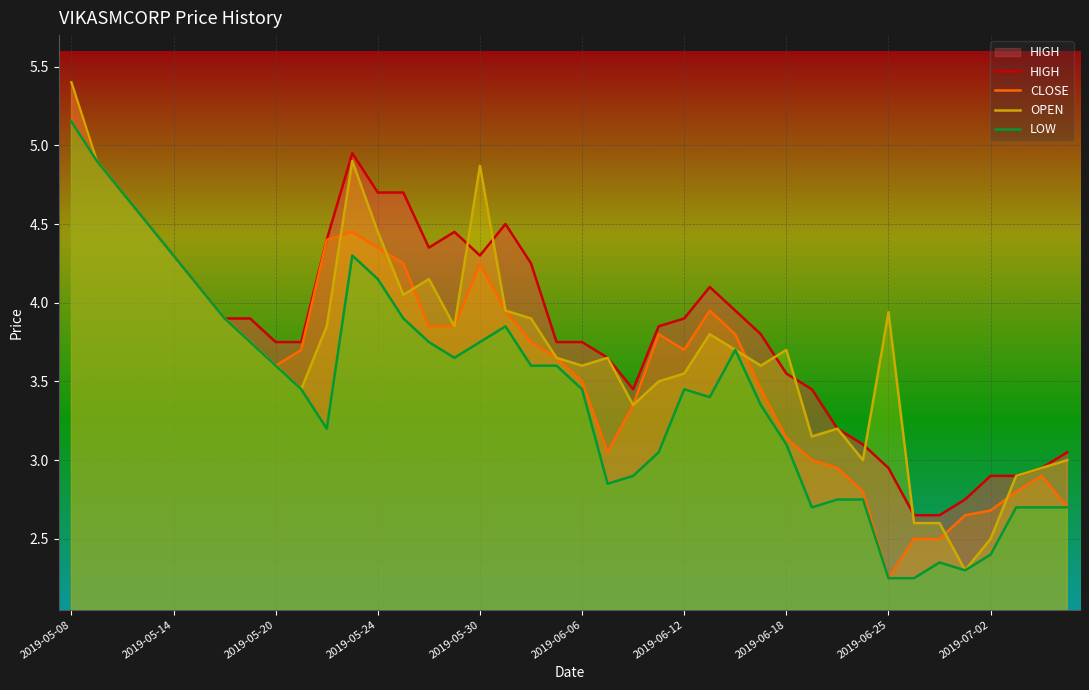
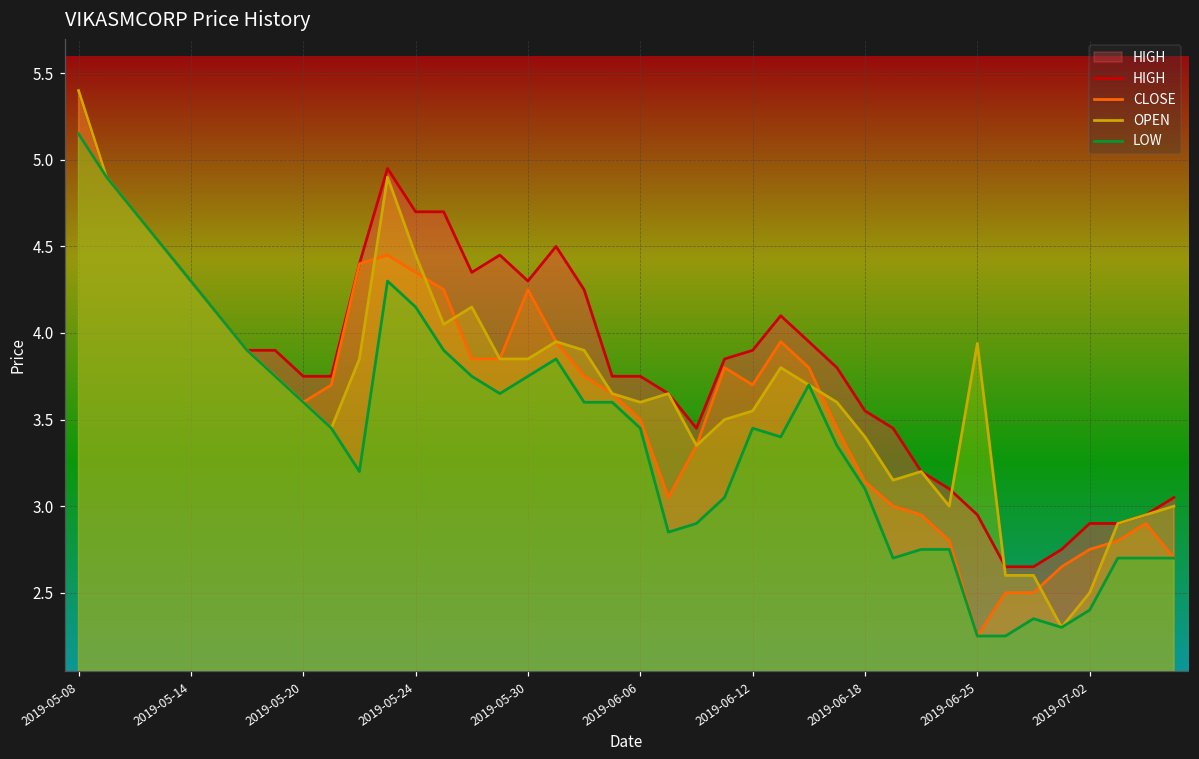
  {
    "CLOSE": {
      "2019-05-24": 4.35,
      "2019-05-30": 4.25,
      "2019-06-06": 3.50,
      "2019-06-12": 3.70,
      "2019-06-18": 3.14,
-     "2019-07-02": 2.68
+     "2019-07-02": 2.75
    },
    "OPEN": {
      "2019-05-24": 4.45,
-     "2019-05-30": 4.87,
+     "2019-05-30": 3.85,
      "2019-06-06": 3.60,
      "2019-06-12": 3.55,
-     "2019-06-18": 3.7,
+     "2019-06-18": 3.4,
      "2019-06-25": 3.94,
      "2019-07-02": 2.50
    },
    "LOW": {
      "2019-05-24": 4.15,
      "2019-05-30": 3.75,
      "2019-06-06": 3.45,
      "2019-06-12": 3.45,
      "2019-06-18": 3.10,
      "2019-07-02": 2.40
    }
  }
